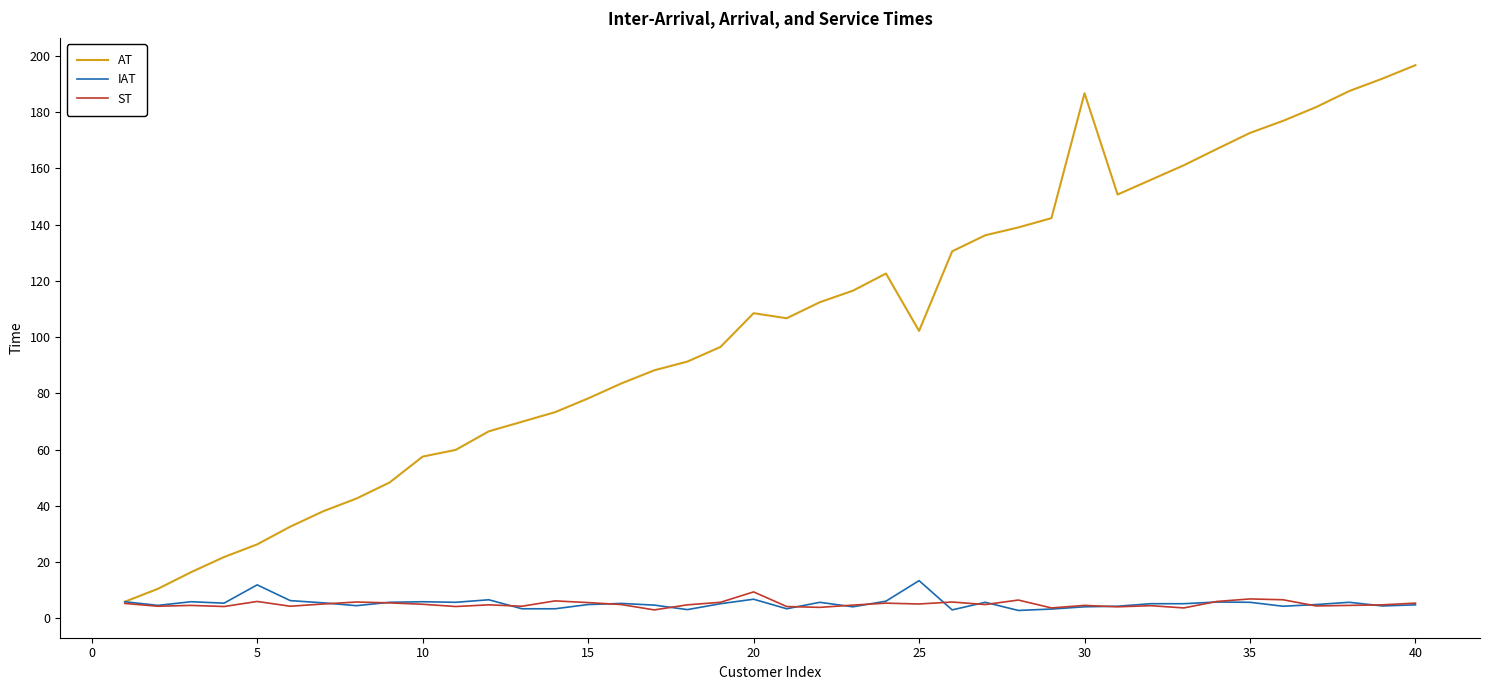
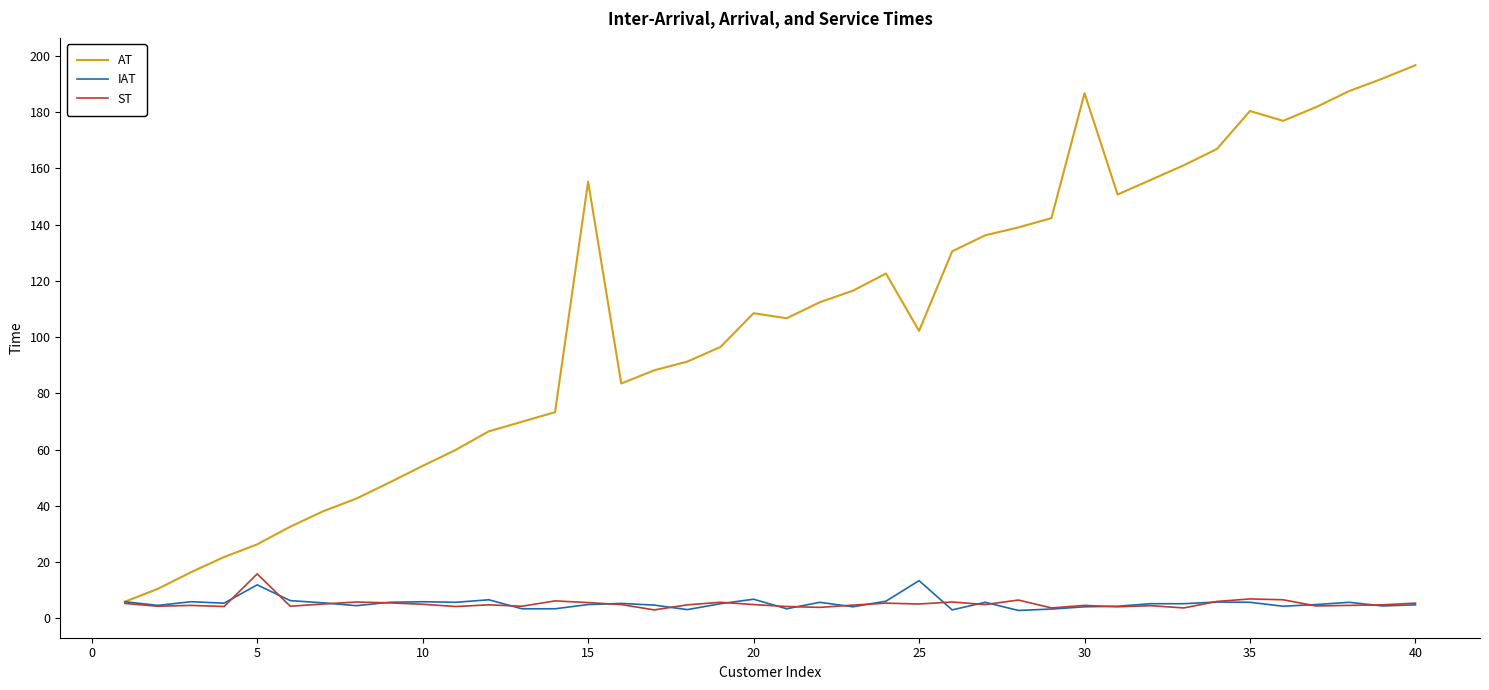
  {
    "AT": {
      "5": 26,
-     "10": 58,
-     "15": 78,
+     "10": 54,
+     "15": 155,
      "20": 109,
      "25": 102,
      "30": 187,
-     "35": 173,
+     "35": 180,
      "40": 197
    },
    "IAT": {
      "5": 12,
      "10": 6,
      "20": 7,
      "25": 13,
      "35": 6
    },
    "ST": {
-     "5": 6,
+     "5": 16,
      "10": 5,
-     "20": 9,
+     "20": 5,
      "25": 5,
      "35": 7
    }
  }
